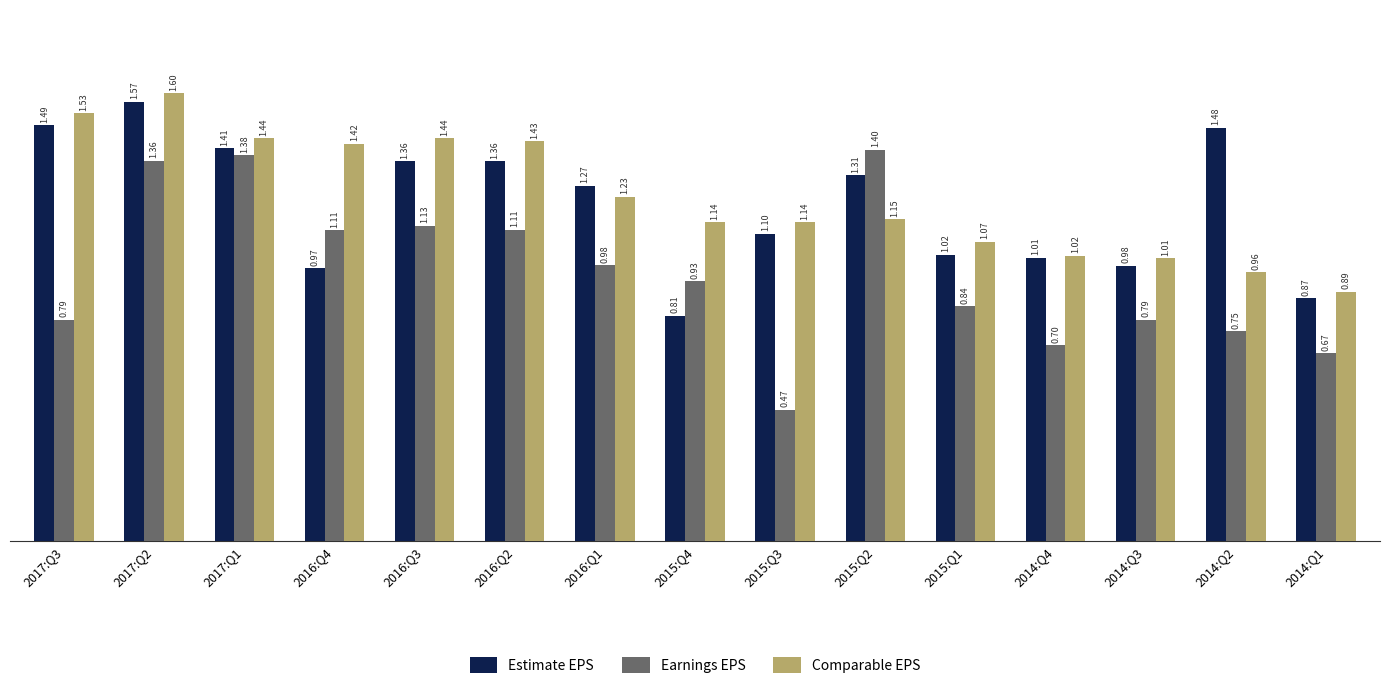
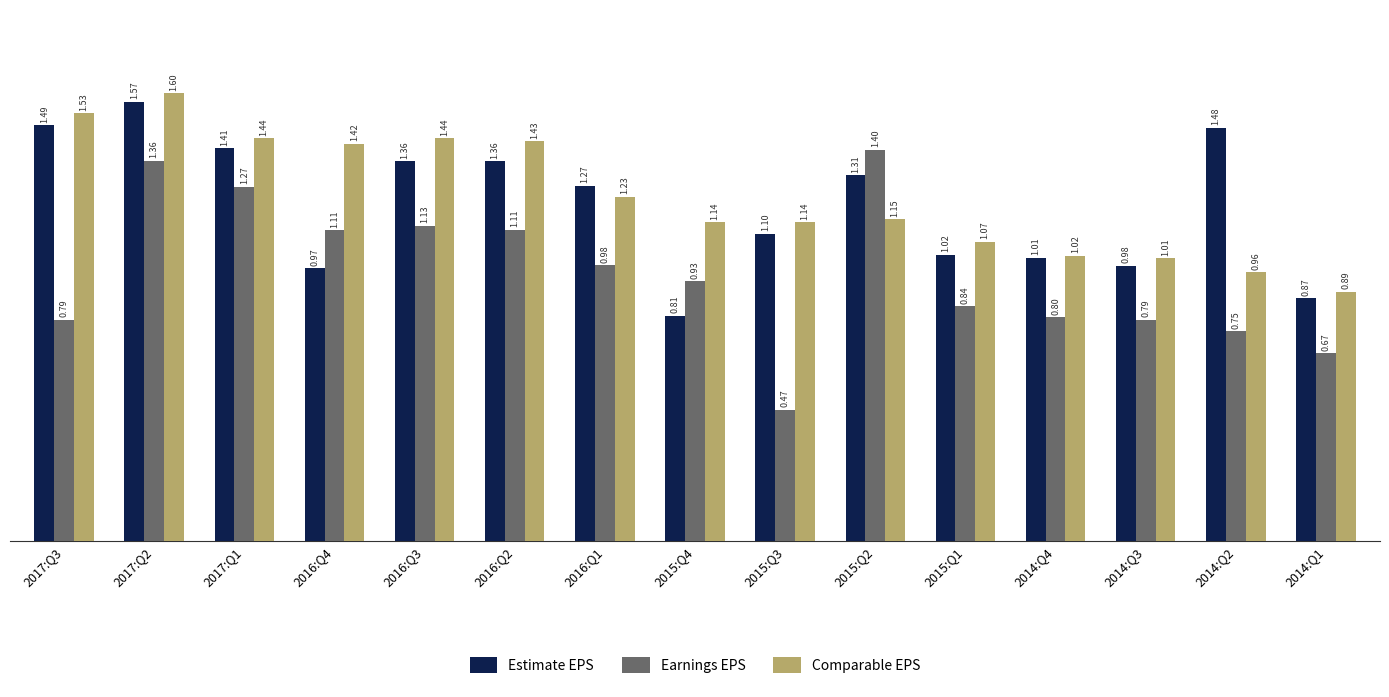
  {
    "Estimate EPS": {
      "2017:Q3": 1.49,
      "2017:Q2": 1.57,
      "2017:Q1": 1.41,
      "2016:Q4": 0.97,
      "2016:Q3": 1.36,
      "2016:Q2": 1.36,
      "2016:Q1": 1.27,
      "2015:Q4": 0.81,
      "2015:Q3": 1.10,
      "2015:Q2": 1.31,
      "2015:Q1": 1.02,
      "2014:Q4": 1.01,
      "2014:Q3": 0.98,
      "2014:Q2": 1.48,
      "2014:Q1": 0.87
    },
    "Earnings EPS": {
      "2017:Q3": 0.79,
      "2017:Q2": 1.36,
-     "2017:Q1": 1.38,
+     "2017:Q1": 1.27,
      "2016:Q4": 1.11,
      "2016:Q3": 1.13,
      "2016:Q2": 1.11,
      "2016:Q1": 0.98,
      "2015:Q4": 0.93,
      "2015:Q3": 0.47,
      "2015:Q2": 1.40,
      "2015:Q1": 0.84,
-     "2014:Q4": 0.70,
+     "2014:Q4": 0.80,
      "2014:Q3": 0.79,
      "2014:Q2": 0.75,
      "2014:Q1": 0.67
    },
    "Comparable EPS": {
      "2017:Q3": 1.53,
      "2017:Q2": 1.60,
      "2017:Q1": 1.44,
      "2016:Q4": 1.42,
      "2016:Q3": 1.44,
      "2016:Q2": 1.43,
      "2016:Q1": 1.23,
      "2015:Q4": 1.14,
      "2015:Q3": 1.14,
      "2015:Q2": 1.15,
      "2015:Q1": 1.07,
      "2014:Q4": 1.02,
      "2014:Q3": 1.01,
      "2014:Q2": 0.96,
      "2014:Q1": 0.89
    }
  }
